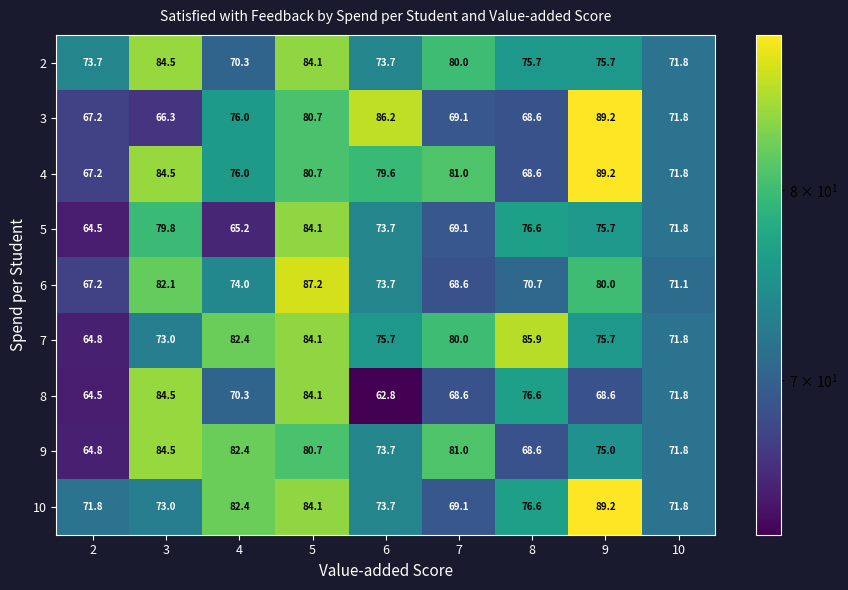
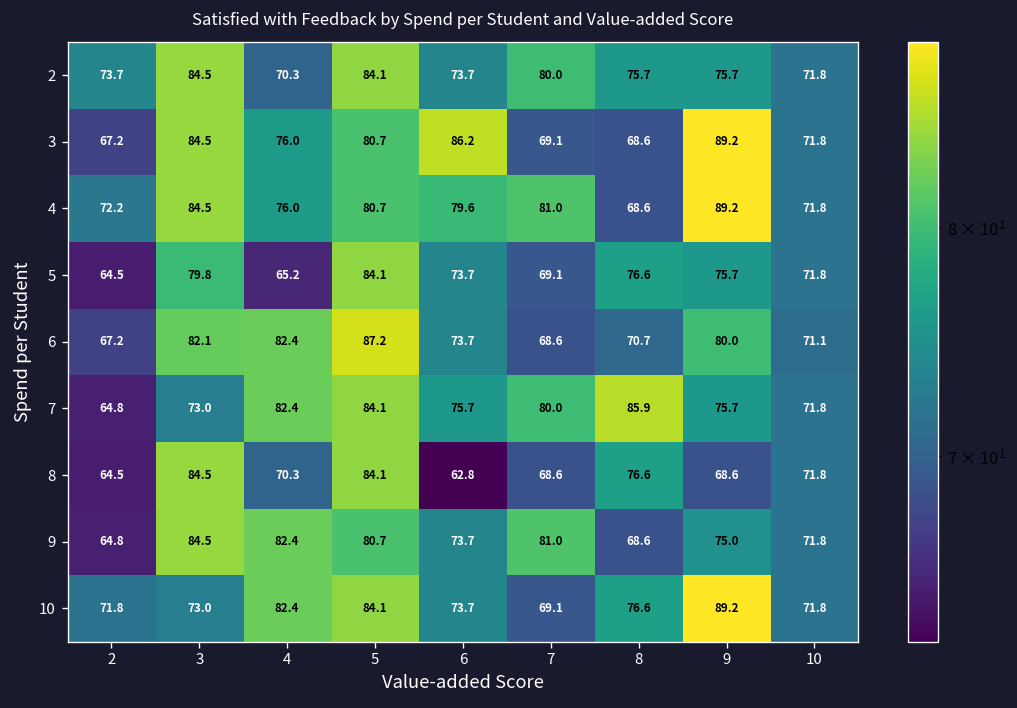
  {
    "2": {
      "2": 73.7,
      "3": 84.5,
      "4": 70.3,
      "5": 84.1,
      "6": 73.7,
      "7": 80.0,
      "8": 75.7,
      "9": 75.7,
      "10": 71.8
    },
    "3": {
      "2": 67.2,
-     "3": 66.3,
+     "3": 84.5,
      "4": 76.0,
      "5": 80.7,
      "6": 86.2,
      "7": 69.1,
      "8": 68.6,
      "9": 89.2,
      "10": 71.8
    },
    "4": {
-     "2": 67.2,
+     "2": 72.2,
      "3": 84.5,
      "4": 76.0,
      "5": 80.7,
      "6": 79.6,
      "7": 81.0,
      "8": 68.6,
      "9": 89.2,
      "10": 71.8
    },
    "5": {
      "2": 64.5,
      "3": 79.8,
      "4": 65.2,
      "5": 84.1,
      "6": 73.7,
      "7": 69.1,
      "8": 76.6,
      "9": 75.7,
      "10": 71.8
    },
    "6": {
      "2": 67.2,
      "3": 82.1,
-     "4": 74.0,
+     "4": 82.4,
      "5": 87.2,
      "6": 73.7,
      "7": 68.6,
      "8": 70.7,
      "9": 80.0,
      "10": 71.1
    },
    "7": {
      "2": 64.8,
      "3": 73.0,
      "4": 82.4,
      "5": 84.1,
      "6": 75.7,
      "7": 80.0,
      "8": 85.9,
      "9": 75.7,
      "10": 71.8
    },
    "8": {
      "2": 64.5,
      "3": 84.5,
      "4": 70.3,
      "5": 84.1,
      "6": 62.8,
      "7": 68.6,
      "8": 76.6,
      "9": 68.6,
      "10": 71.8
    },
    "9": {
      "2": 64.8,
      "3": 84.5,
      "4": 82.4,
      "5": 80.7,
      "6": 73.7,
      "7": 81.0,
      "8": 68.6,
      "9": 75.0,
      "10": 71.8
    },
    "10": {
      "2": 71.8,
      "3": 73.0,
      "4": 82.4,
      "5": 84.1,
      "6": 73.7,
      "7": 69.1,
      "8": 76.6,
      "9": 89.2,
      "10": 71.8
    }
  }
